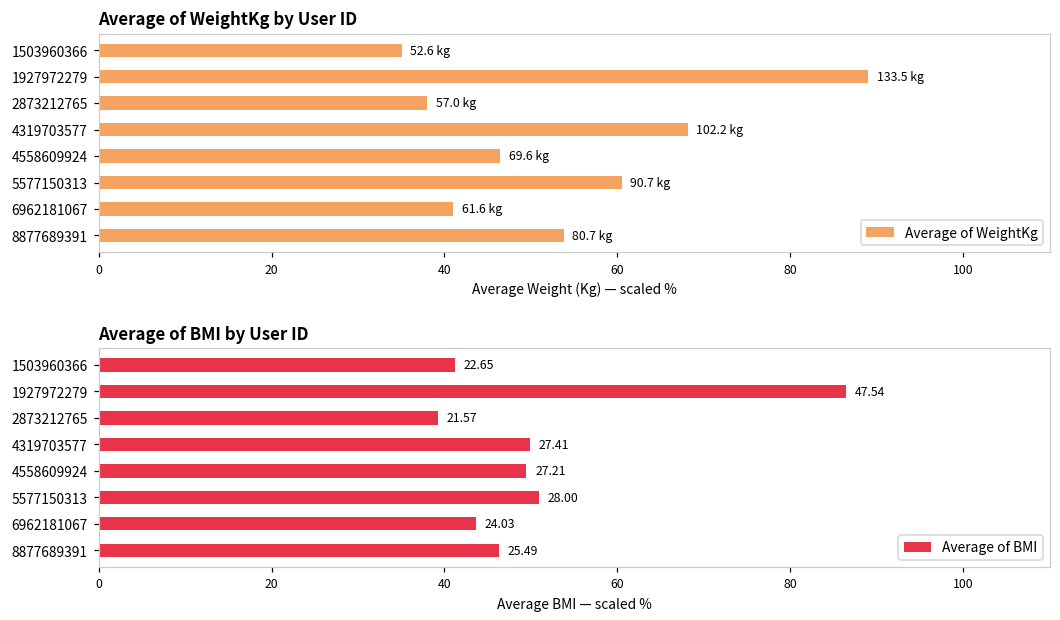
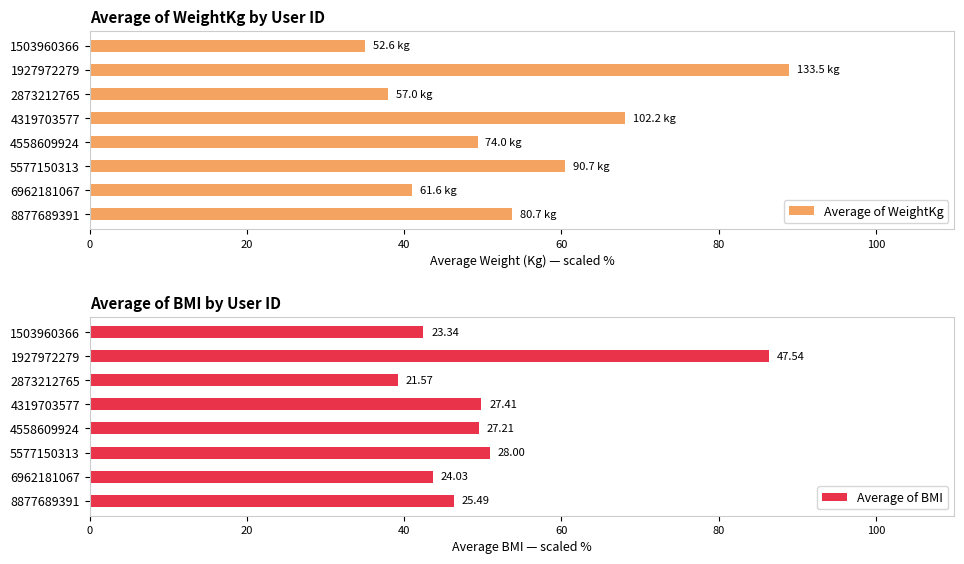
  {
    "Average of WeightKg by User ID": {
-     "4558609924": 69.6
+     "4558609924": 74.0
    },
    "Average of BMI by User ID": {
-     "1503960366": 22.65
+     "1503960366": 23.34
    }
  }
